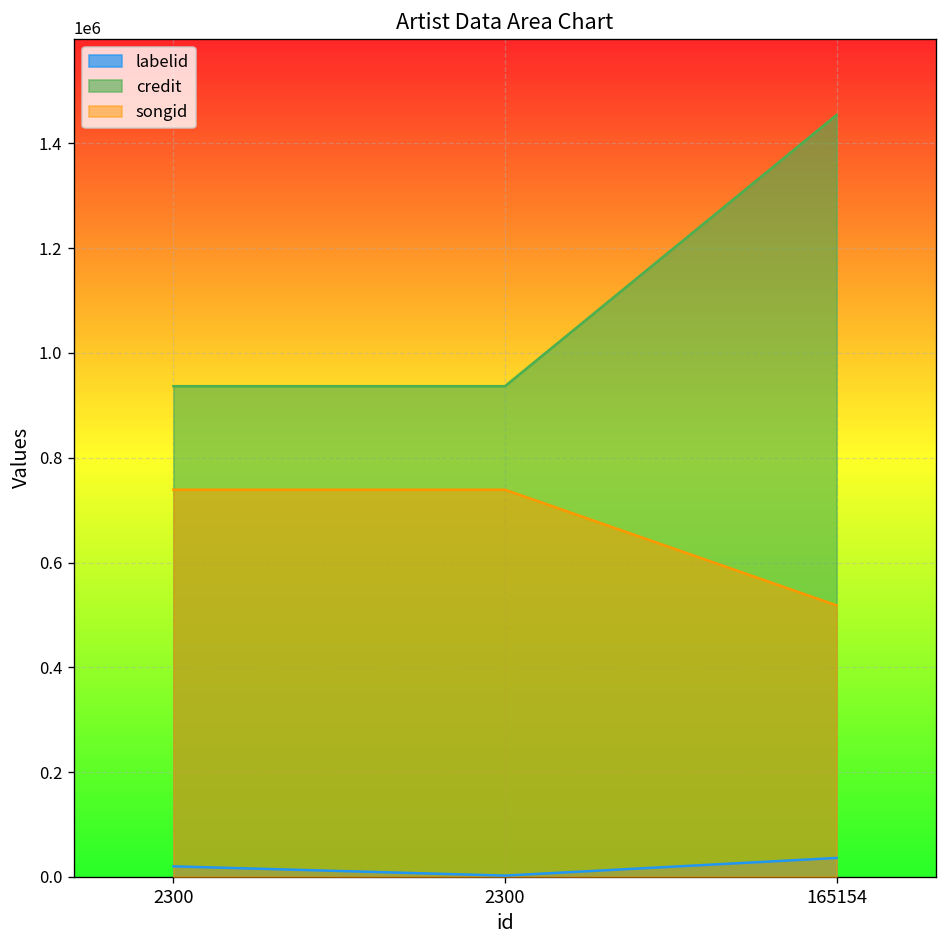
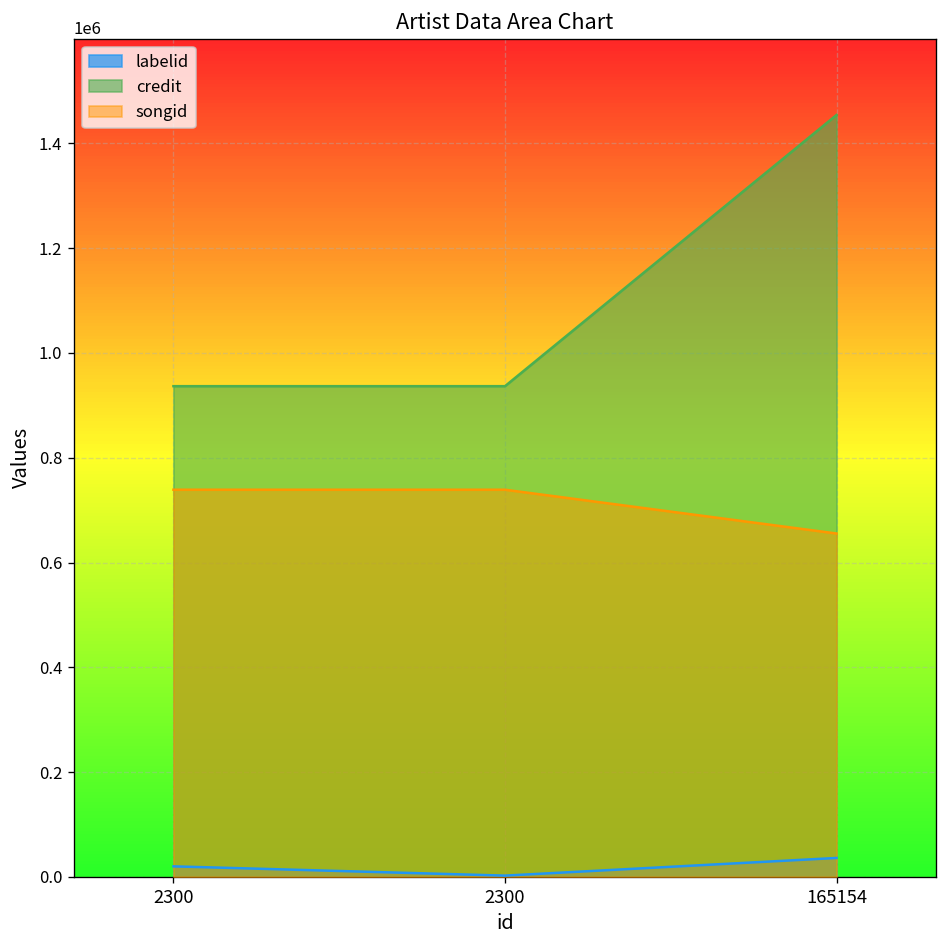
  {
    "labelid": {
      "165154": 40000
    },
    "credit": {
      "165154": 1450000
    },
    "songid": {
-     "165154": 520000
+     "165154": 660000
    }
  }
